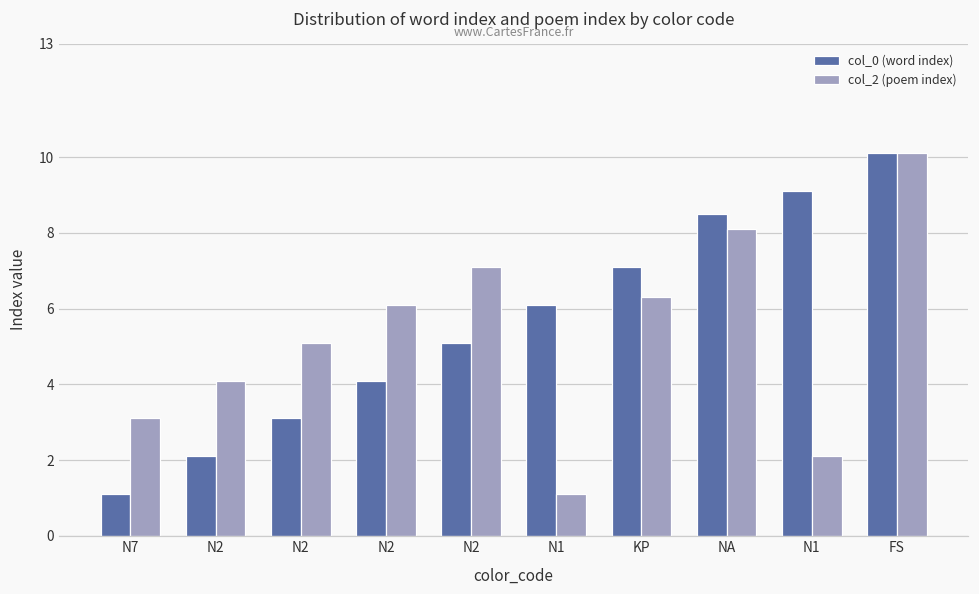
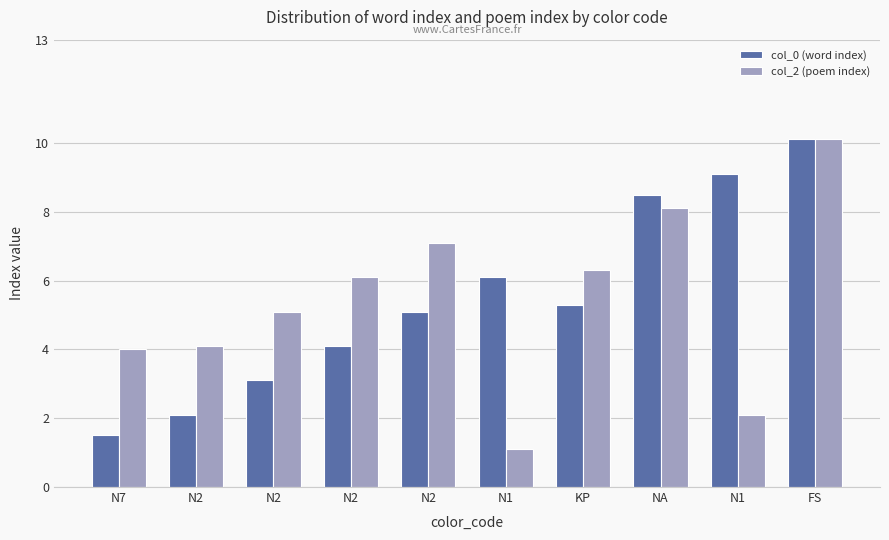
  {
    "col_0 (word index)": {
-     "N7": 1.1,
-     "KP": 7.1,
+     "N7": 1.5,
+     "KP": 5.3,
      "NA": 8.5,
      "FS": 10.1
    },
    "col_2 (poem index)": {
-     "N7": 3.1,
+     "N7": 4.0,
      "KP": 6.3,
      "NA": 8.1,
      "FS": 10.1
    }
  }
